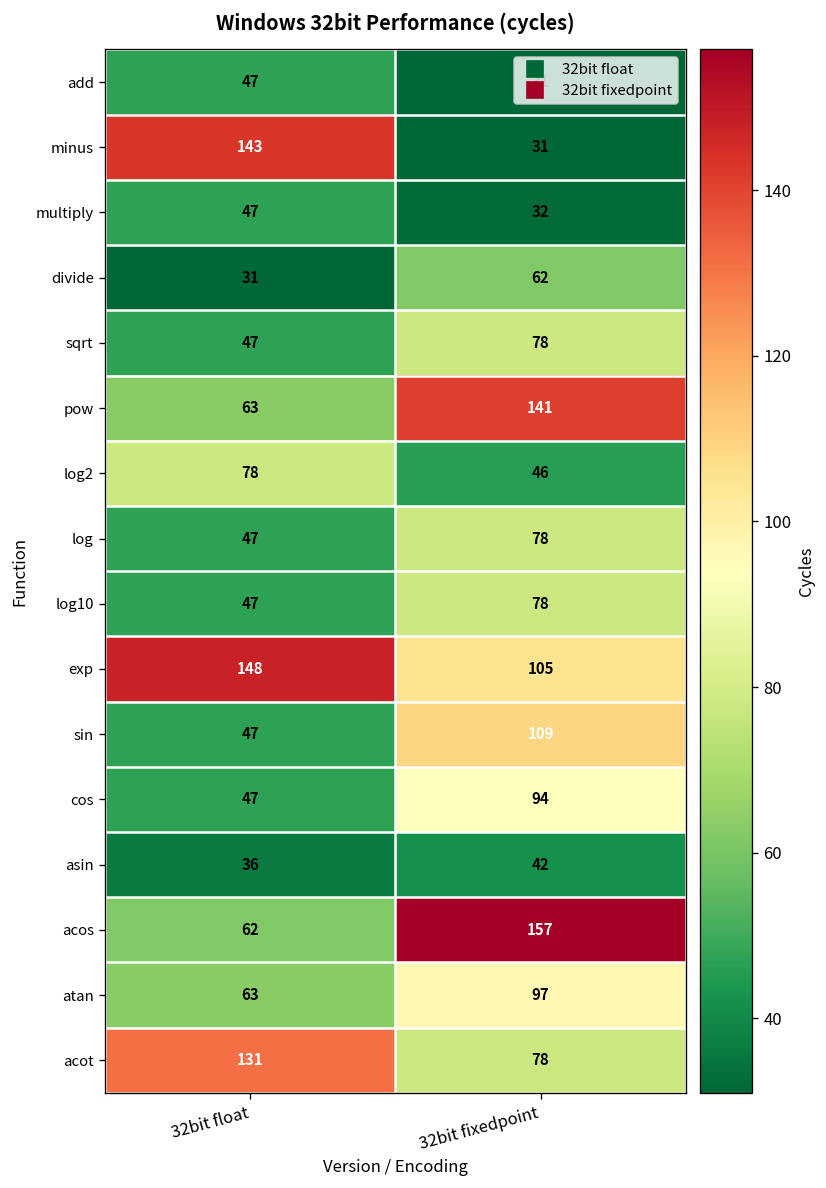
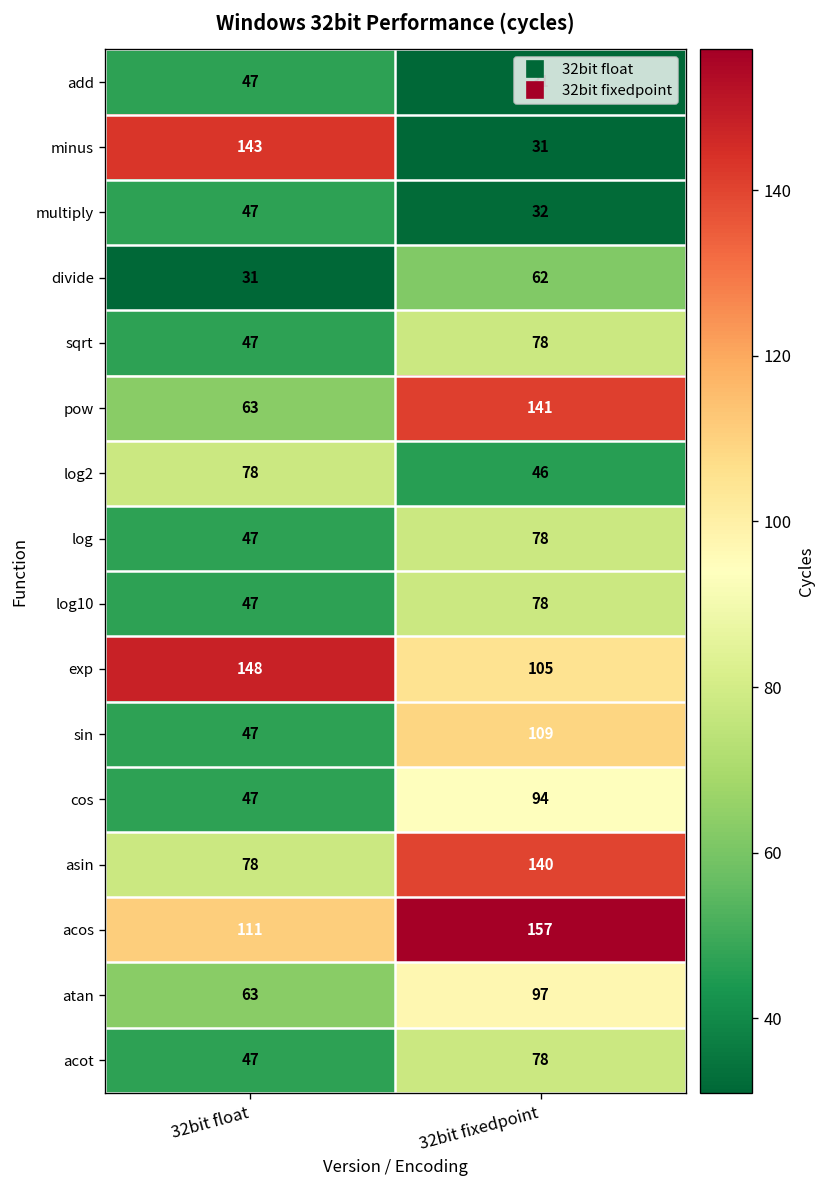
  {
    "add": {
      "32bit float": 47
    },
    "minus": {
      "32bit float": 143,
      "32bit fixedpoint": 31
    },
    "multiply": {
      "32bit float": 47,
      "32bit fixedpoint": 32
    },
    "divide": {
      "32bit float": 31,
      "32bit fixedpoint": 62
    },
    "sqrt": {
      "32bit float": 47,
      "32bit fixedpoint": 78
    },
    "pow": {
      "32bit float": 63,
      "32bit fixedpoint": 141
    },
    "log2": {
      "32bit float": 78,
      "32bit fixedpoint": 46
    },
    "log": {
      "32bit float": 47,
      "32bit fixedpoint": 78
    },
    "log10": {
      "32bit float": 47,
      "32bit fixedpoint": 78
    },
    "exp": {
      "32bit float": 148,
      "32bit fixedpoint": 105
    },
    "sin": {
      "32bit float": 47,
      "32bit fixedpoint": 109
    },
    "cos": {
      "32bit float": 47,
      "32bit fixedpoint": 94
    },
    "asin": {
-     "32bit float": 36,
-     "32bit fixedpoint": 42
+     "32bit float": 78,
+     "32bit fixedpoint": 140
    },
    "acos": {
-     "32bit float": 62,
+     "32bit float": 111,
      "32bit fixedpoint": 157
    },
    "atan": {
      "32bit float": 63,
      "32bit fixedpoint": 97
    },
    "acot": {
-     "32bit float": 131,
+     "32bit float": 47,
      "32bit fixedpoint": 78
    }
  }
